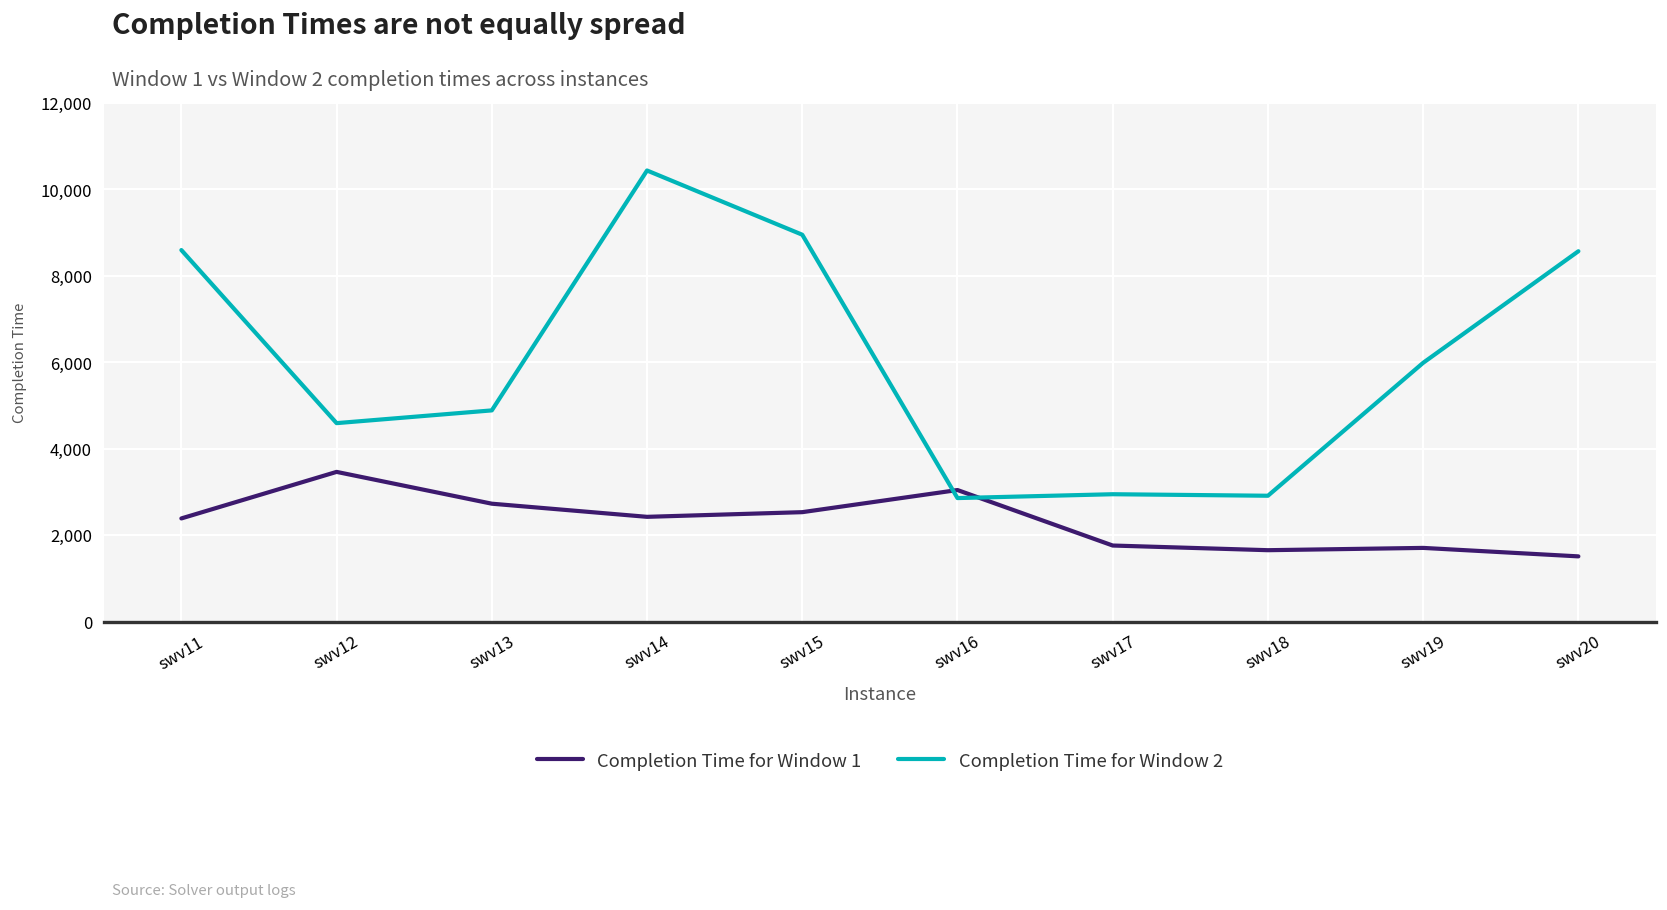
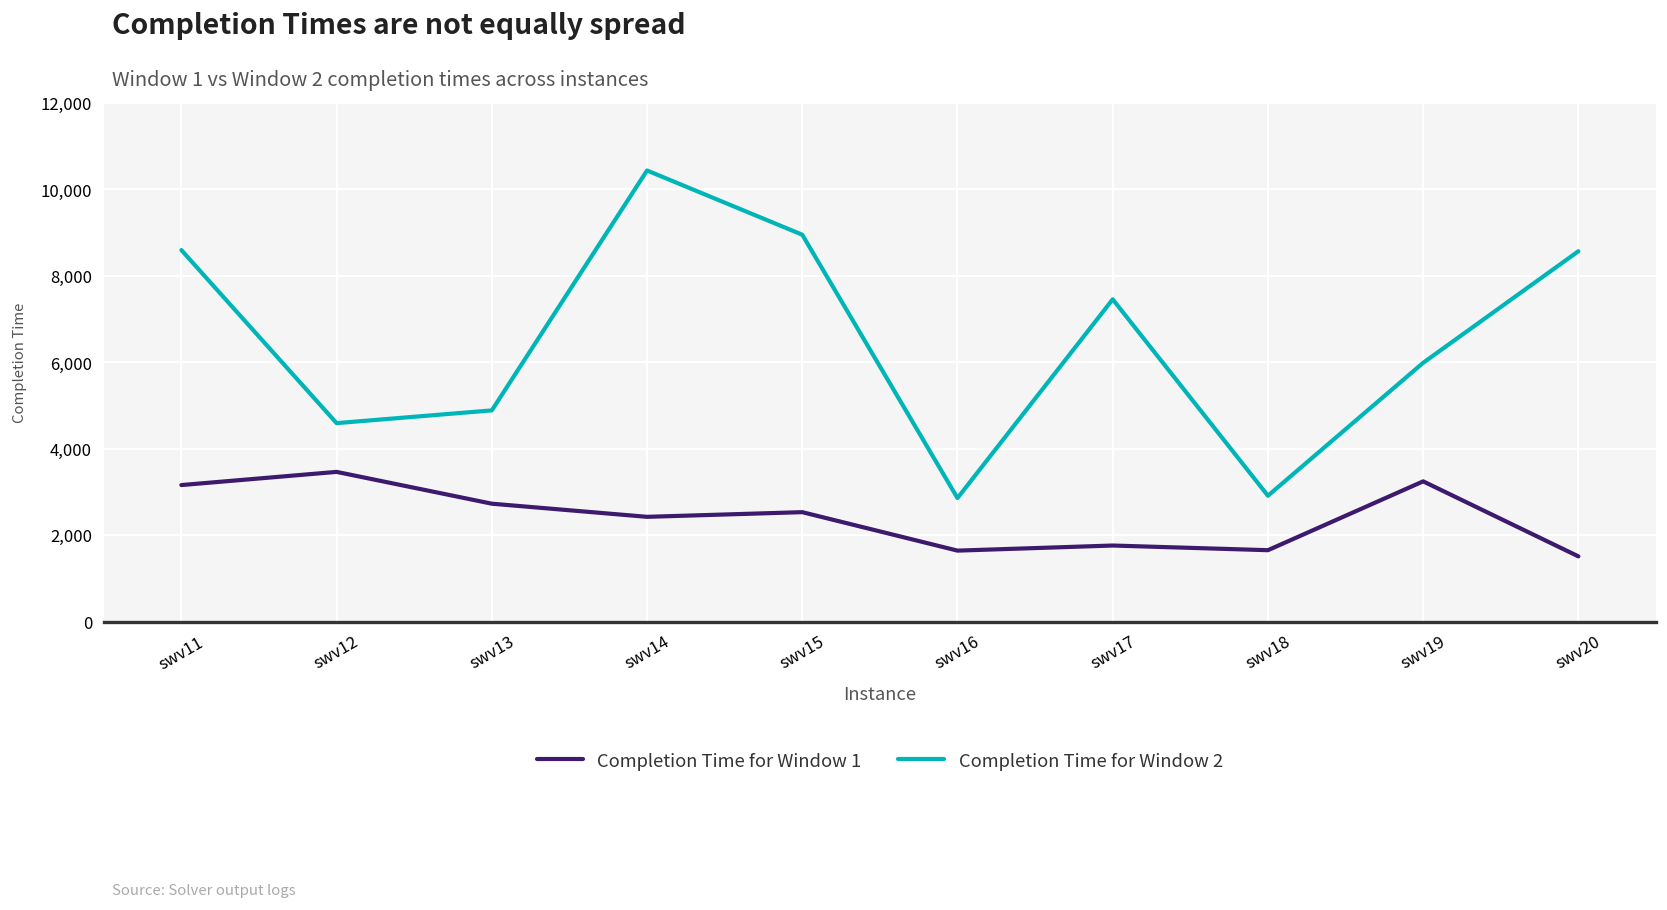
  {
    "Completion Time for Window 1": {
-     "swv11": "2,400",
+     "swv11": "3,200",
      "swv12": "3,500",
      "swv13": "2,700",
      "swv14": "2,400",
      "swv15": "2,500",
-     "swv16": "3,000",
+     "swv16": "1,600",
      "swv17": "1,800",
      "swv18": "1,700",
-     "swv19": "1,700",
+     "swv19": "3,200",
      "swv20": "1,500"
    },
    "Completion Time for Window 2": {
      "swv11": "8,600",
      "swv12": "4,600",
      "swv13": "4,900",
      "swv14": "10,400",
      "swv15": "9,000",
      "swv16": "2,900",
-     "swv17": "2,900",
+     "swv17": "7,500",
      "swv18": "2,900",
      "swv19": "6,000",
      "swv20": "8,600"
    }
  }
